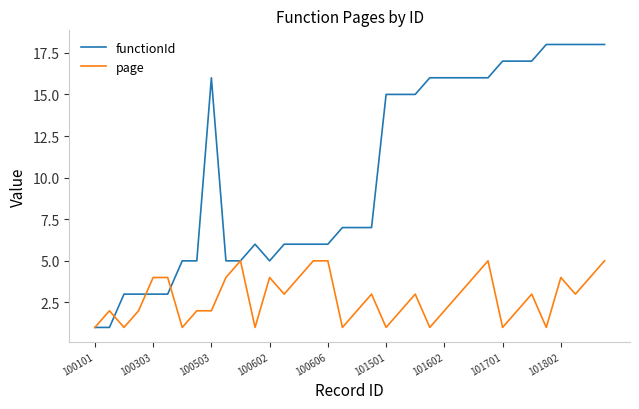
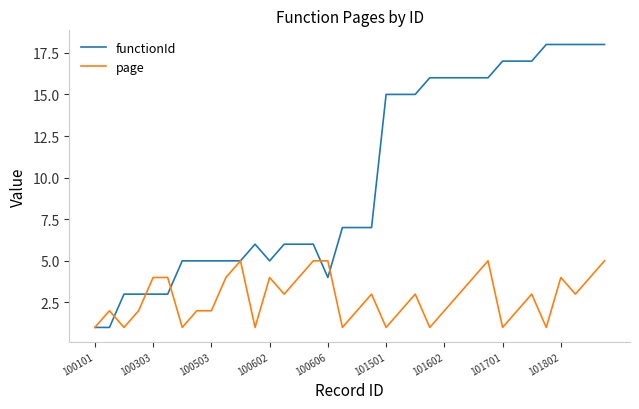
  {
    "functionId": {
      "100303": 3,
-     "100503": 16,
+     "100503": 5,
      "100602": 5,
-     "100606": 6,
+     "100606": 4,
      "101501": 15,
      "101602": 16,
      "101701": 17,
      "101802": 18
    },
    "page": {
      "100303": 4,
      "100503": 2,
      "100602": 4,
      "100606": 5,
      "101501": 1,
      "101602": 2,
      "101701": 1,
      "101802": 4
    }
  }
